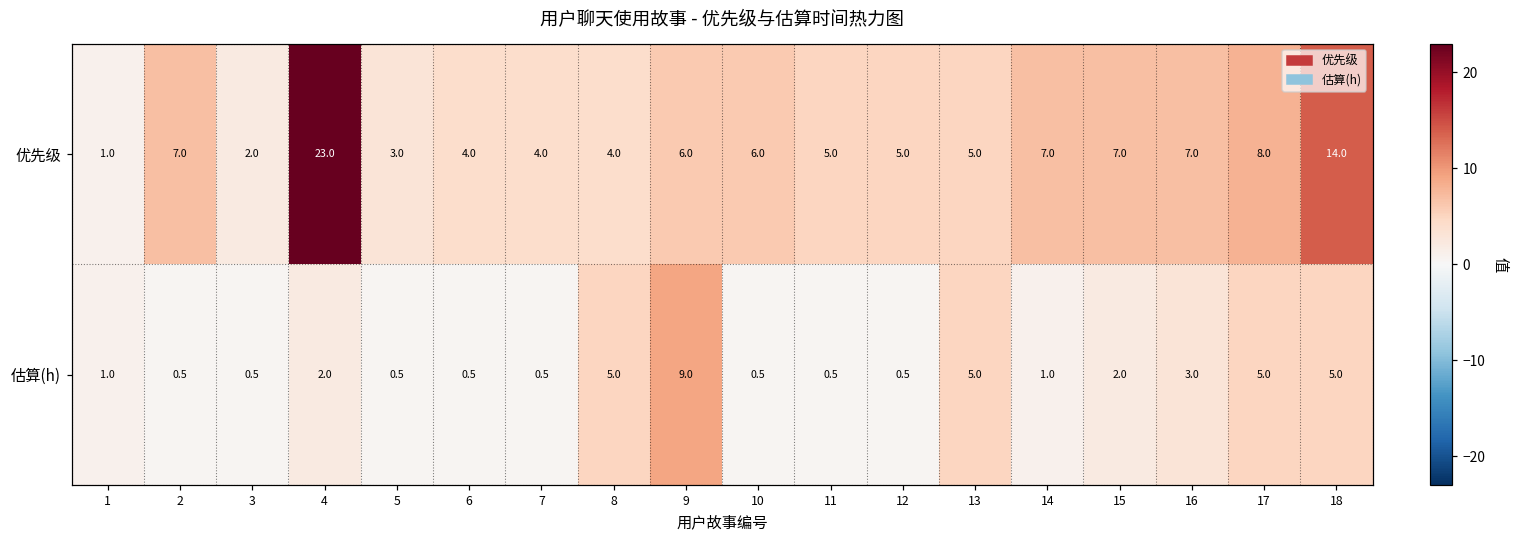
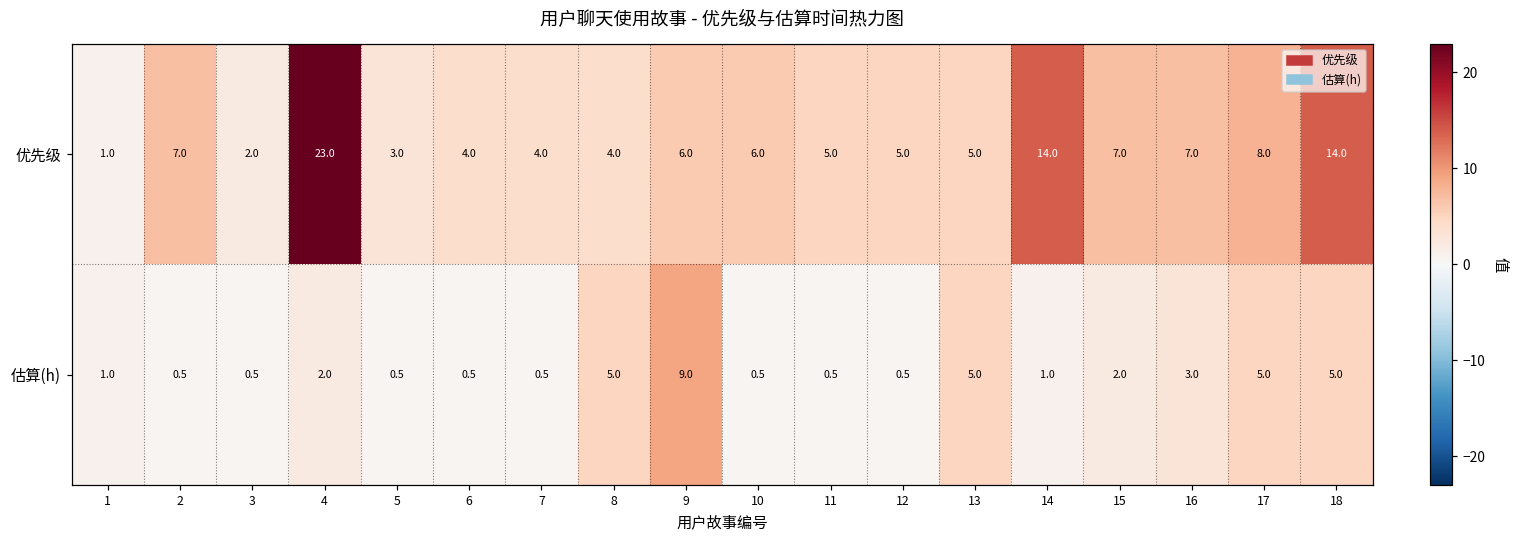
  {
    "优先级": {
      "1": 1.0,
      "2": 7.0,
      "3": 2.0,
      "4": 23.0,
      "5": 3.0,
      "6": 4.0,
      "7": 4.0,
      "8": 4.0,
      "9": 6.0,
      "10": 6.0,
      "11": 5.0,
      "12": 5.0,
      "13": 5.0,
-     "14": 7.0,
+     "14": 14.0,
      "15": 7.0,
      "16": 7.0,
      "17": 8.0,
      "18": 14.0
    },
    "估算(h)": {
      "1": 1.0,
      "2": 0.5,
      "3": 0.5,
      "4": 2.0,
      "5": 0.5,
      "6": 0.5,
      "7": 0.5,
      "8": 5.0,
      "9": 9.0,
      "10": 0.5,
      "11": 0.5,
      "12": 0.5,
      "13": 5.0,
      "14": 1.0,
      "15": 2.0,
      "16": 3.0,
      "17": 5.0,
      "18": 5.0
    }
  }
